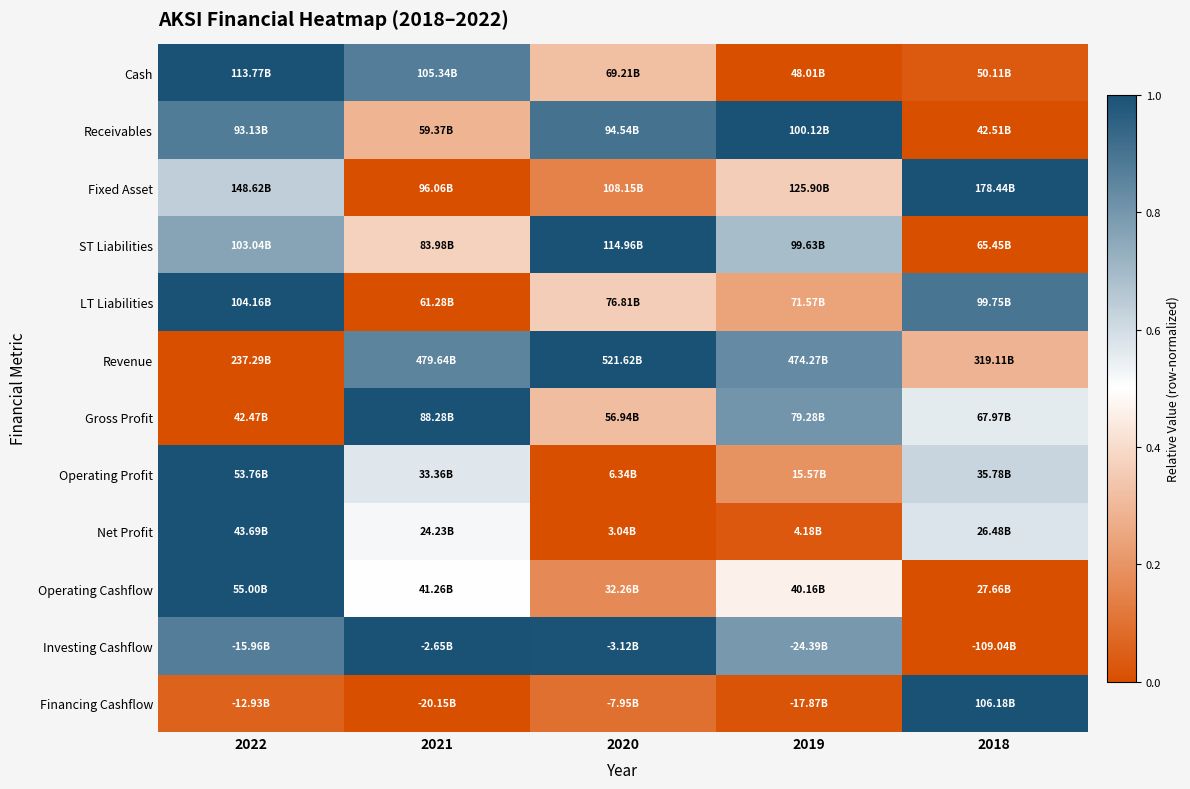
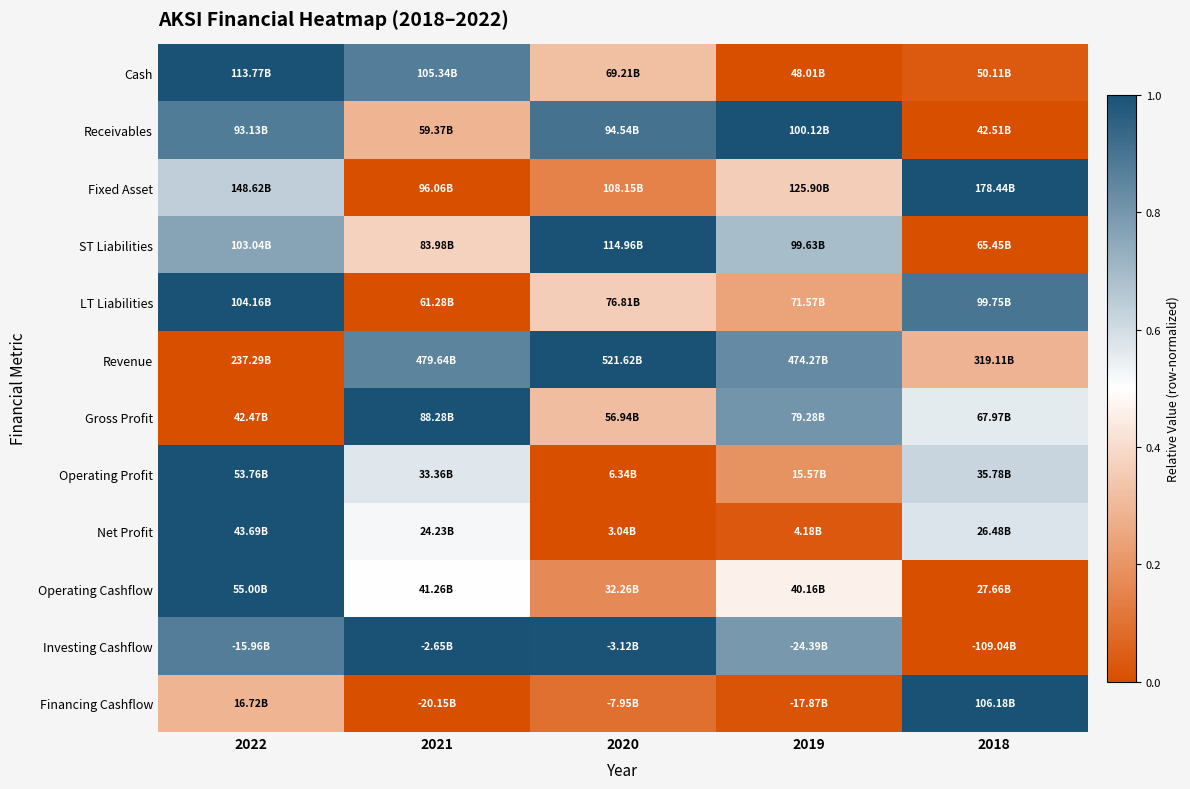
  {
    "Cash": {
      "2022": "113.77B",
      "2021": "105.34B",
      "2020": "69.21B",
      "2019": "48.01B",
      "2018": "50.11B"
    },
    "Receivables": {
      "2022": "93.13B",
      "2021": "59.37B",
      "2020": "94.54B",
      "2019": "100.12B",
      "2018": "42.51B"
    },
    "Fixed Asset": {
      "2022": "148.62B",
      "2021": "96.06B",
      "2020": "108.15B",
      "2019": "125.90B",
      "2018": "178.44B"
    },
    "ST Liabilities": {
      "2022": "103.04B",
      "2021": "83.98B",
      "2020": "114.96B",
      "2019": "99.63B",
      "2018": "65.45B"
    },
    "LT Liabilities": {
      "2022": "104.16B",
      "2021": "61.28B",
      "2020": "76.81B",
      "2019": "71.57B",
      "2018": "99.75B"
    },
    "Revenue": {
      "2022": "237.29B",
      "2021": "479.64B",
      "2020": "521.62B",
      "2019": "474.27B",
      "2018": "319.11B"
    },
    "Gross Profit": {
      "2022": "42.47B",
      "2021": "88.28B",
      "2020": "56.94B",
      "2019": "79.28B",
      "2018": "67.97B"
    },
    "Operating Profit": {
      "2022": "53.76B",
      "2021": "33.36B",
      "2020": "6.34B",
      "2019": "15.57B",
      "2018": "35.78B"
    },
    "Net Profit": {
      "2022": "43.69B",
      "2021": "24.23B",
      "2020": "3.04B",
      "2019": "4.18B",
      "2018": "26.48B"
    },
    "Operating Cashflow": {
      "2022": "55.00B",
      "2021": "41.26B",
      "2020": "32.26B",
      "2019": "40.16B",
      "2018": "27.66B"
    },
    "Investing Cashflow": {
      "2022": "-15.96B",
      "2021": "-2.65B",
      "2020": "-3.12B",
      "2019": "-24.39B",
      "2018": "-109.04B"
    },
    "Financing Cashflow": {
-     "2022": "-12.93B",
+     "2022": "16.72B",
      "2021": "-20.15B",
      "2020": "-7.95B",
      "2019": "-17.87B",
      "2018": "106.18B"
    }
  }
